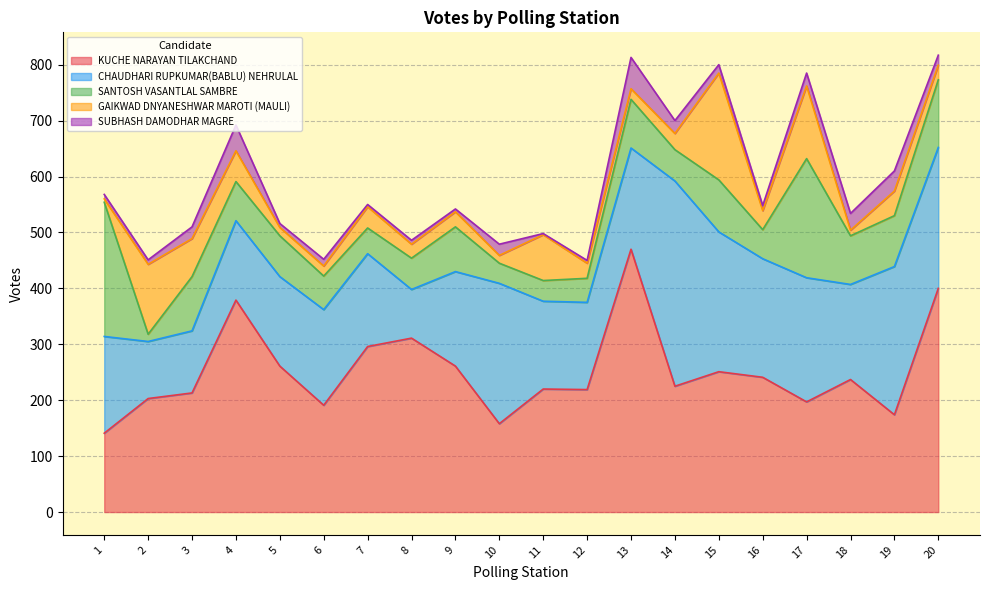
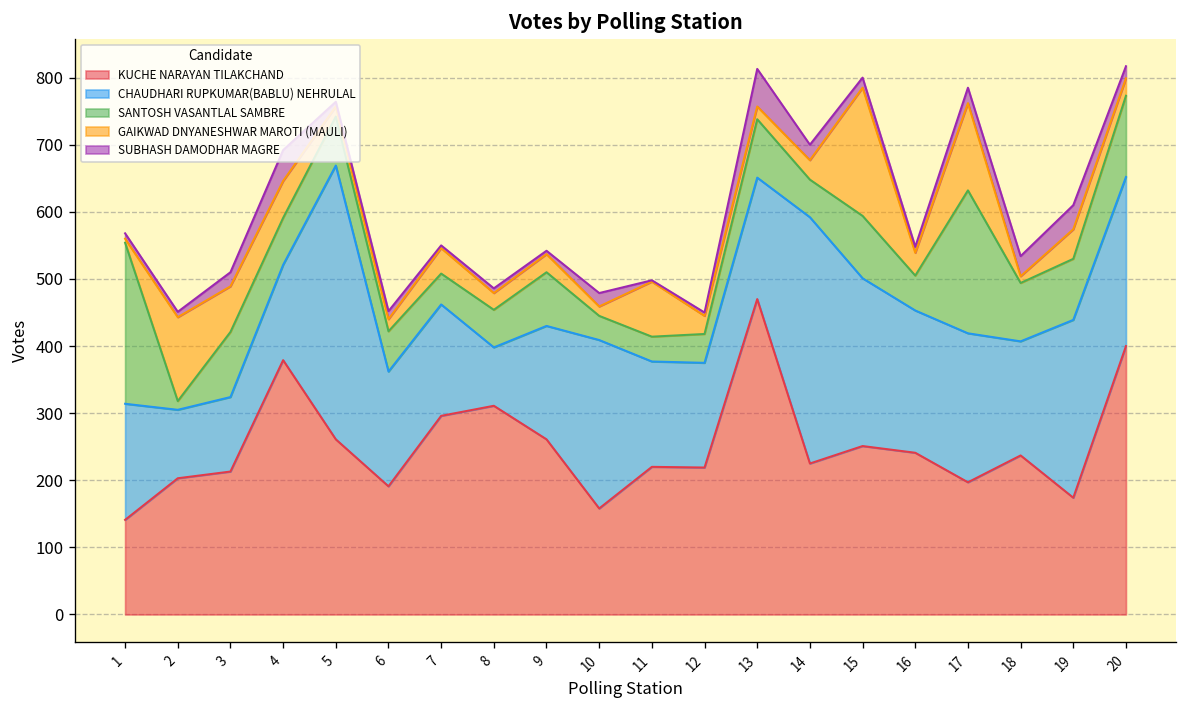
  {
    "KUCHE NARAYAN TILAKCHAND": {
      "1": 140,
      "2": 200,
      "3": 210,
      "4": 380,
      "5": 260,
      "6": 190,
      "7": 300,
      "8": 310,
      "9": 260,
      "10": 160,
      "11": 220,
      "12": 220,
      "13": 470,
      "14": 230,
      "15": 250,
      "16": 240,
      "17": 200,
      "18": 240,
      "19": 170,
      "20": 400
    },
    "CHAUDHARI RUPKUMAR(BABLU) NEHRULAL": {
      "1": 170,
      "2": 100,
      "3": 110,
      "4": 140,
-     "5": 160,
+     "5": 410,
      "6": 170,
      "7": 170,
      "8": 90,
      "9": 170,
      "10": 250,
      "11": 160,
      "12": 160,
      "13": 180,
      "14": 370,
      "15": 250,
      "16": 210,
      "17": 220,
      "18": 170,
      "19": 270,
      "20": 250
    },
    "SANTOSH VASANTLAL SAMBRE": {
      "1": 240,
      "2": 10,
      "3": 100,
      "4": 70,
      "6": 60,
      "7": 50,
      "8": 60,
      "9": 80,
      "10": 40,
      "11": 40,
      "12": 40,
      "13": 90,
      "14": 60,
      "15": 90,
      "16": 50,
      "17": 210,
      "18": 90,
      "19": 90,
      "20": 120
    },
    "GAIKWAD DNYANESHWAR MAROTI (MAULI)": {
      "1": 10,
      "2": 130,
      "3": 70,
      "4": 60,
      "6": 20,
      "8": 30,
      "9": 30,
      "10": 10,
      "12": 30,
      "13": 20,
      "14": 30,
      "15": 190,
      "16": 30,
      "17": 130,
      "18": 10,
      "19": 40,
      "20": 30
    },
    "SUBHASH DAMODHAR MAGRE": {
      "1": 10,
      "2": 10,
      "3": 20,
      "6": 10,
      "8": 10,
      "9": 10,
      "10": 20,
      "12": 10,
      "13": 60,
      "14": 20,
      "15": 20,
      "16": 10,
      "17": 20,
      "18": 30,
      "19": 40,
      "20": 20
    }
  }
